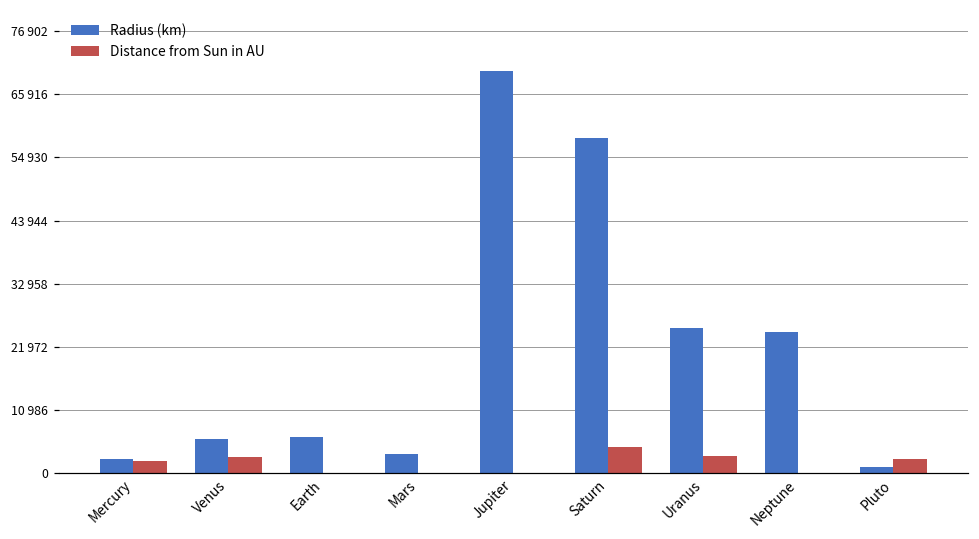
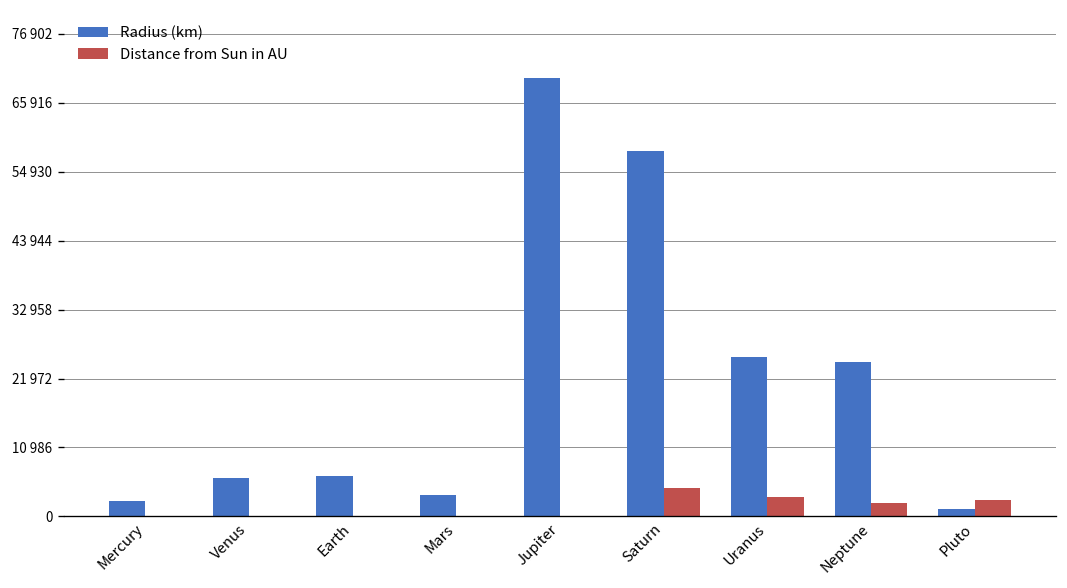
  {
    "Radius (km)": {
      "Mercury": 2000,
      "Venus": 6000,
      "Earth": 6000,
      "Mars": 3000,
      "Jupiter": 70000,
      "Saturn": 58000,
      "Uranus": 25000,
      "Neptune": 25000,
      "Pluto": 1000
    },
    "Distance from Sun in AU": {
-     "Mercury": 2000,
-     "Venus": 3000,
+     "Mercury": 0,
+     "Venus": 0,
      "Saturn": 5000,
      "Uranus": 3000,
-     "Neptune": 0,
+     "Neptune": 2000,
      "Pluto": 3000
    }
  }
